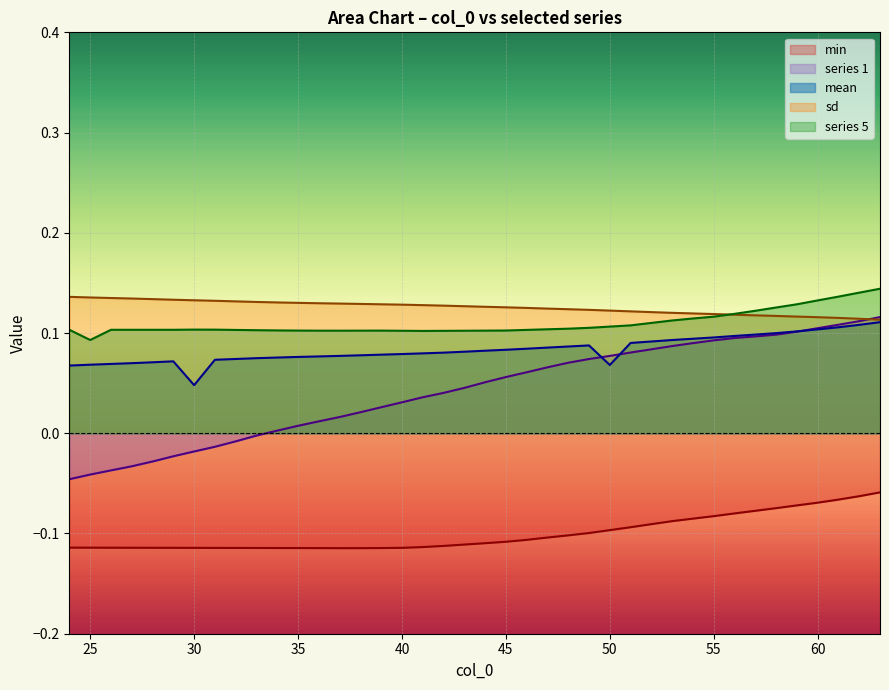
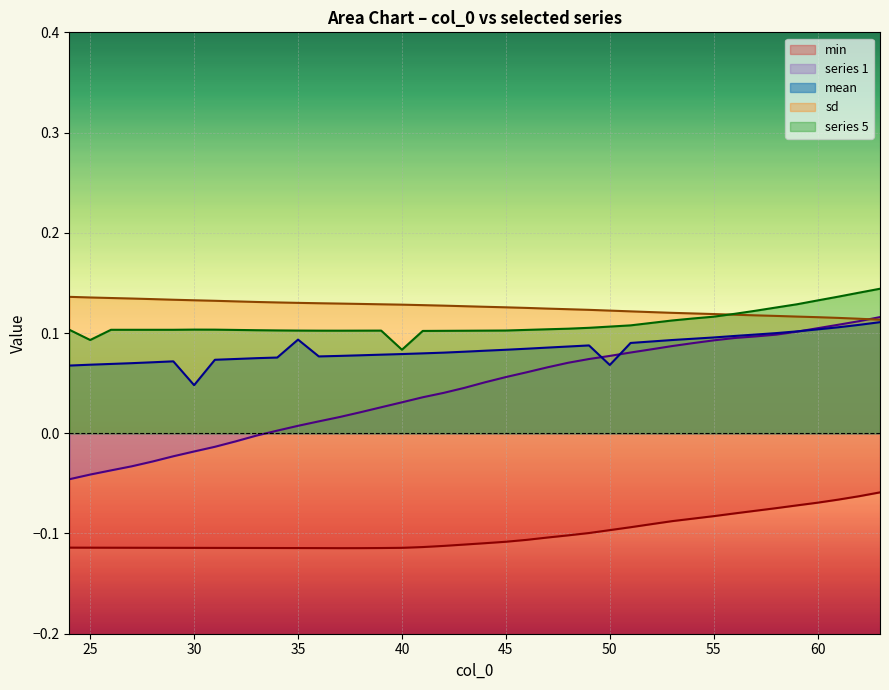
  {
    "mean": {
      "25": 0.068,
      "30": 0.048,
-     "35": 0.076,
+     "35": 0.093,
      "40": 0.079,
      "45": 0.083,
      "50": 0.068,
      "55": 0.096
    },
    "series 5": {
      "25": 0.093,
      "30": 0.103,
      "35": 0.102,
-     "40": 0.102,
+     "40": 0.083,
      "45": 0.103,
      "50": 0.106,
      "55": 0.116,
      "60": 0.133
    }
  }
